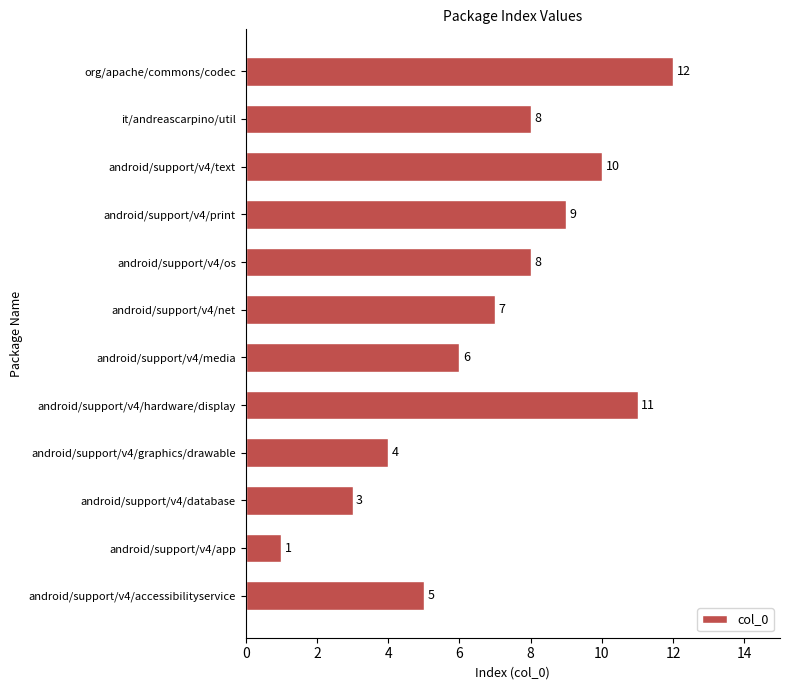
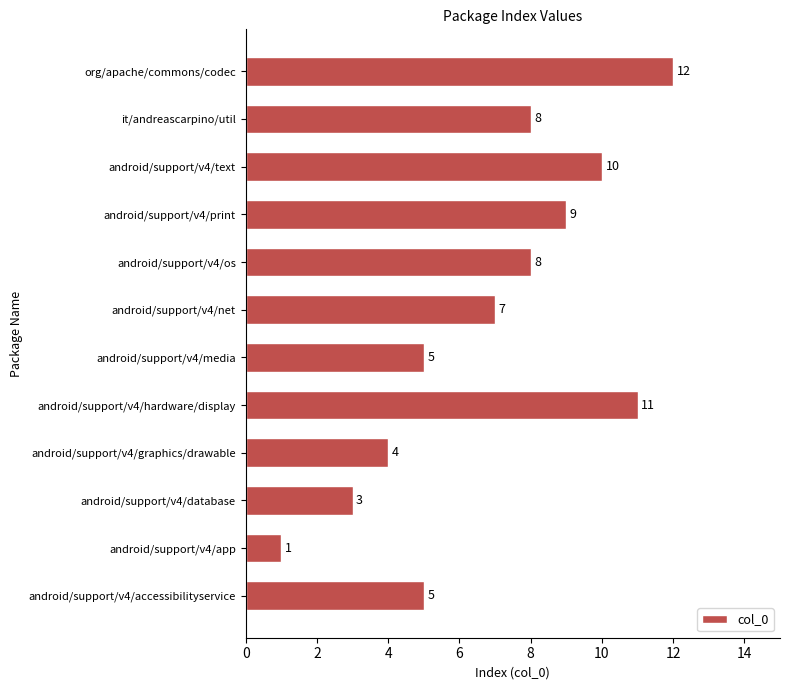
  {
    "org/apache/commons/codec": 12,
    "it/andreascarpino/util": 8,
    "android/support/v4/text": 10,
    "android/support/v4/print": 9,
    "android/support/v4/os": 8,
    "android/support/v4/net": 7,
-   "android/support/v4/media": 6,
+   "android/support/v4/media": 5,
    "android/support/v4/hardware/display": 11,
    "android/support/v4/graphics/drawable": 4,
    "android/support/v4/database": 3,
    "android/support/v4/app": 1,
    "android/support/v4/accessibilityservice": 5
  }
